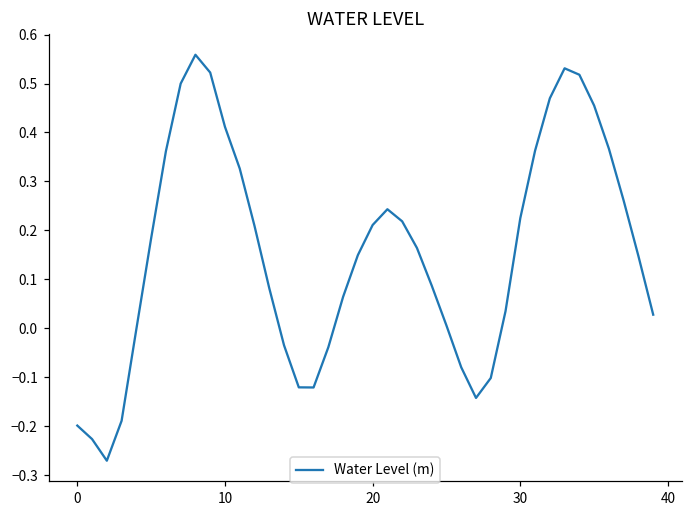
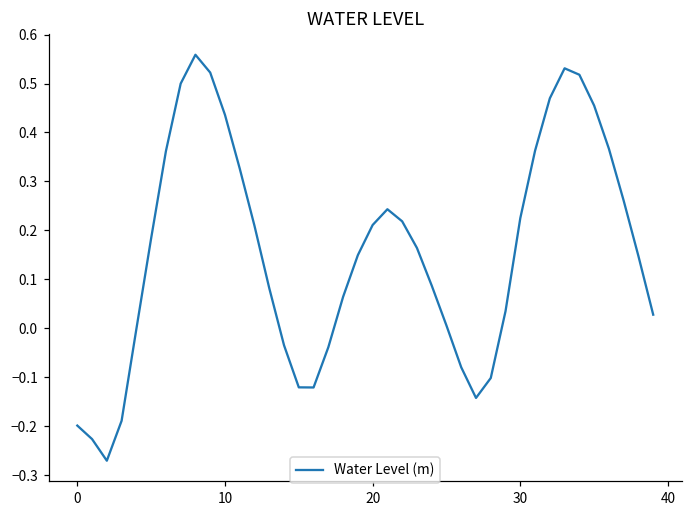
  {
    "0": -0.20,
-   "10": 0.41,
+   "10": 0.44,
    "20": 0.21,
    "30": 0.23
  }
